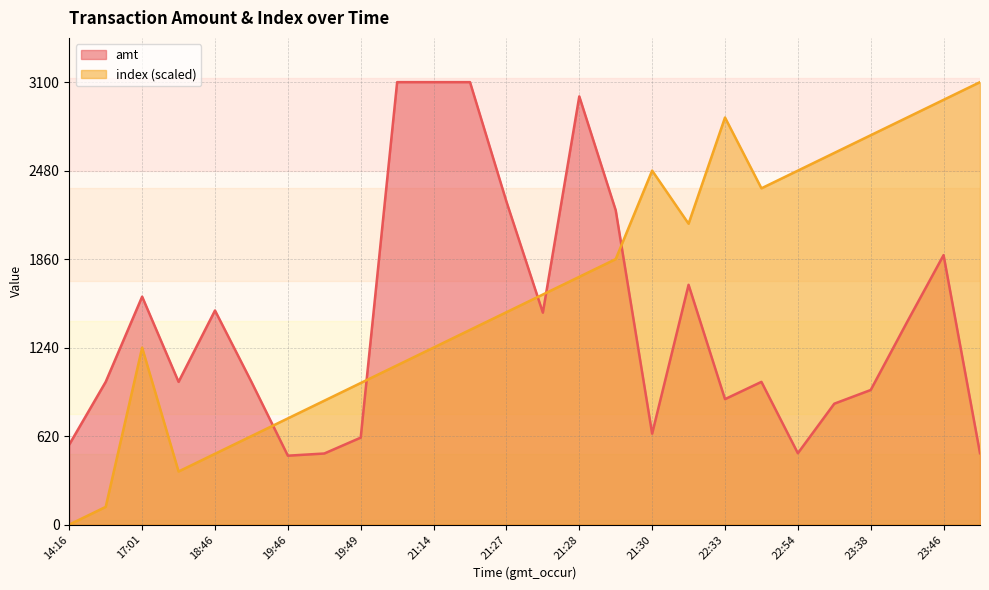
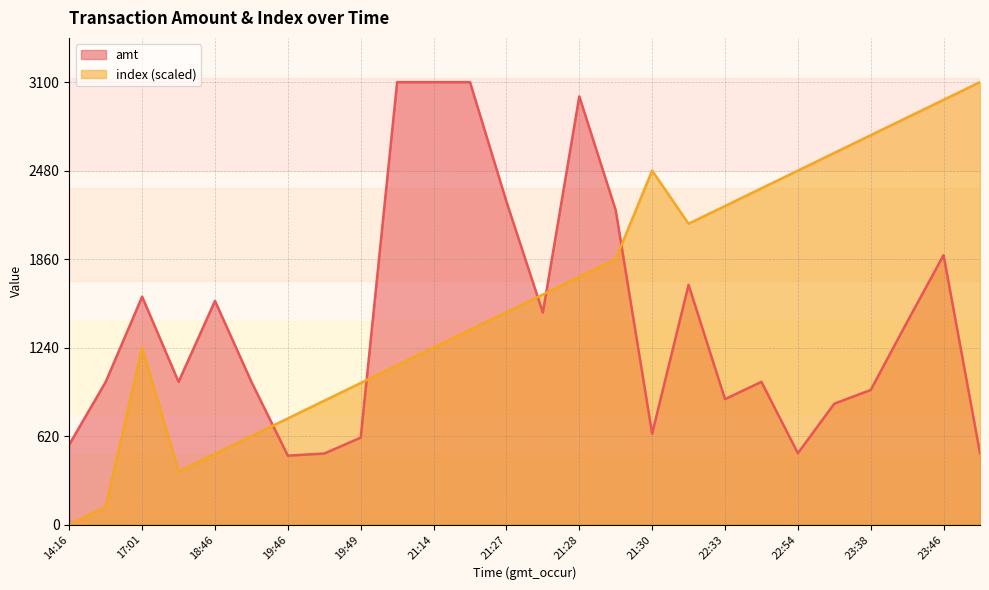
  {
    "amt": {
      "14:16": 560,
      "17:01": 1600,
-     "18:46": 1500,
+     "18:46": 1570,
      "19:46": 480,
      "19:49": 610,
      "21:14": 3100,
      "21:27": 2260,
      "21:30": 640,
      "22:33": 880,
      "22:54": 500,
      "23:38": 940,
      "23:46": 1890
    },
    "index (scaled)": {
      "14:16": 0,
      "17:01": 1240,
      "18:46": 500,
      "19:46": 740,
      "19:49": 990,
      "21:14": 1240,
      "21:27": 1490,
      "21:30": 2480,
-     "22:33": 2850,
+     "22:33": 2230,
      "22:54": 2480,
      "23:38": 2730,
      "23:46": 2980
    }
  }
